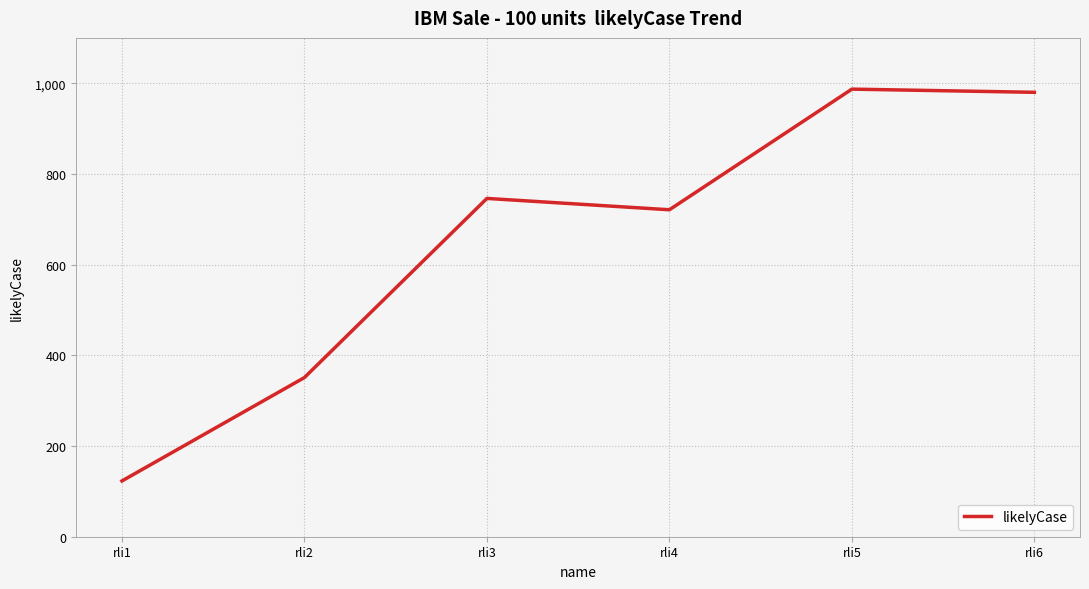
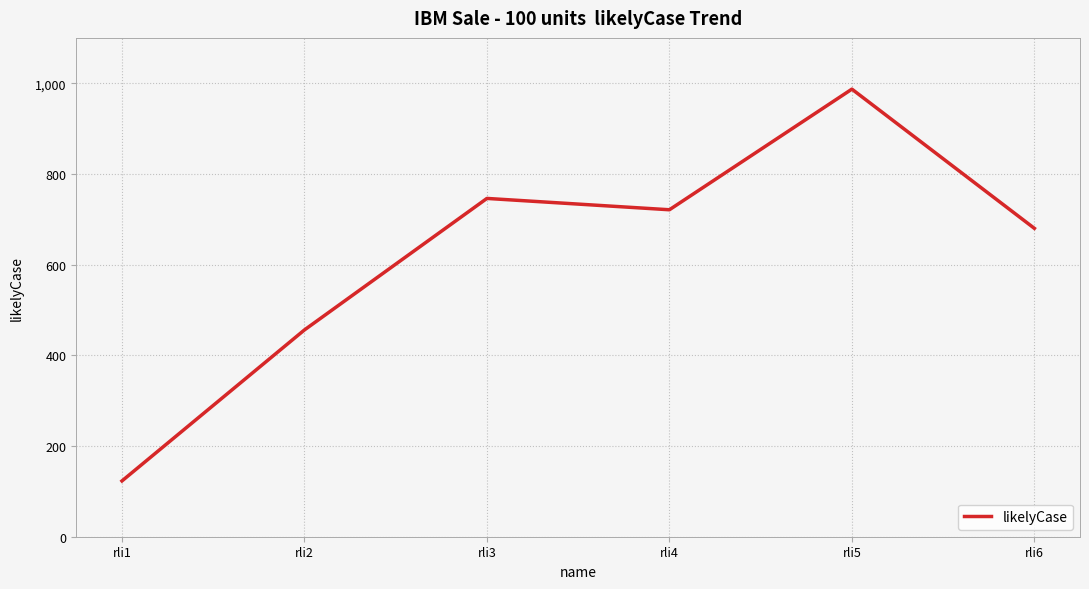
  {
    "rli1": 120,
-   "rli2": 350,
+   "rli2": 460,
    "rli3": 750,
    "rli4": 720,
    "rli5": 990,
-   "rli6": 980
+   "rli6": 680
  }
